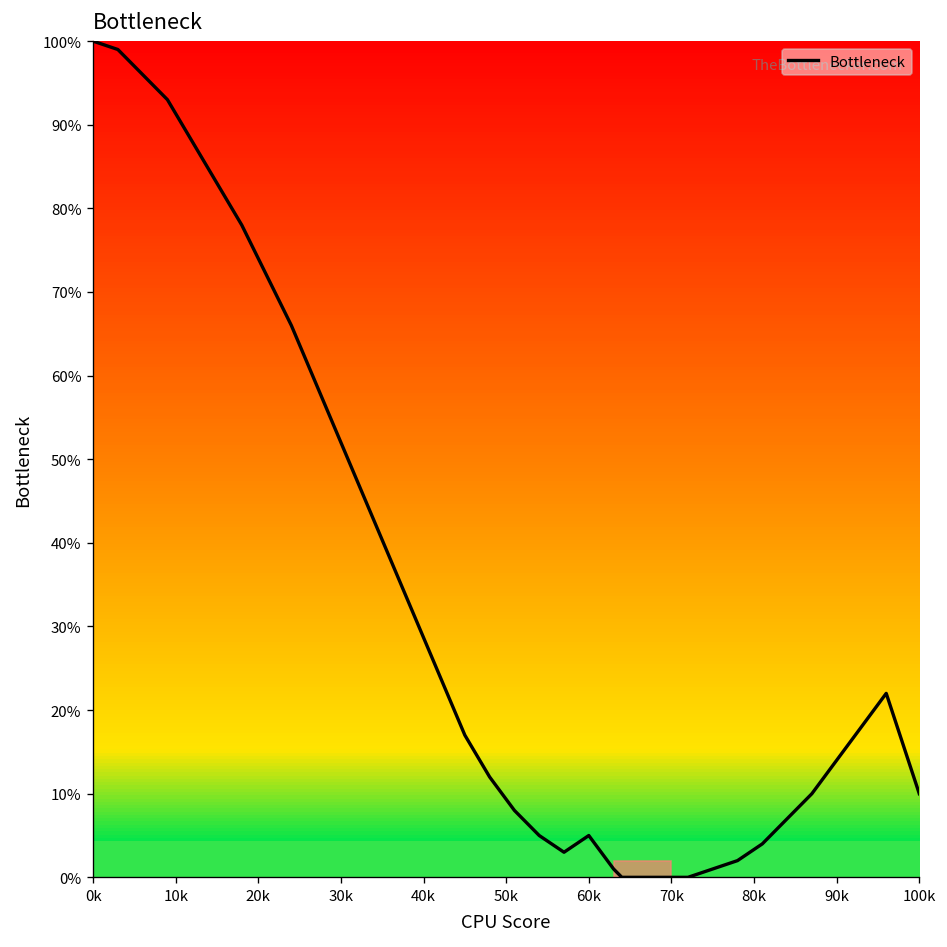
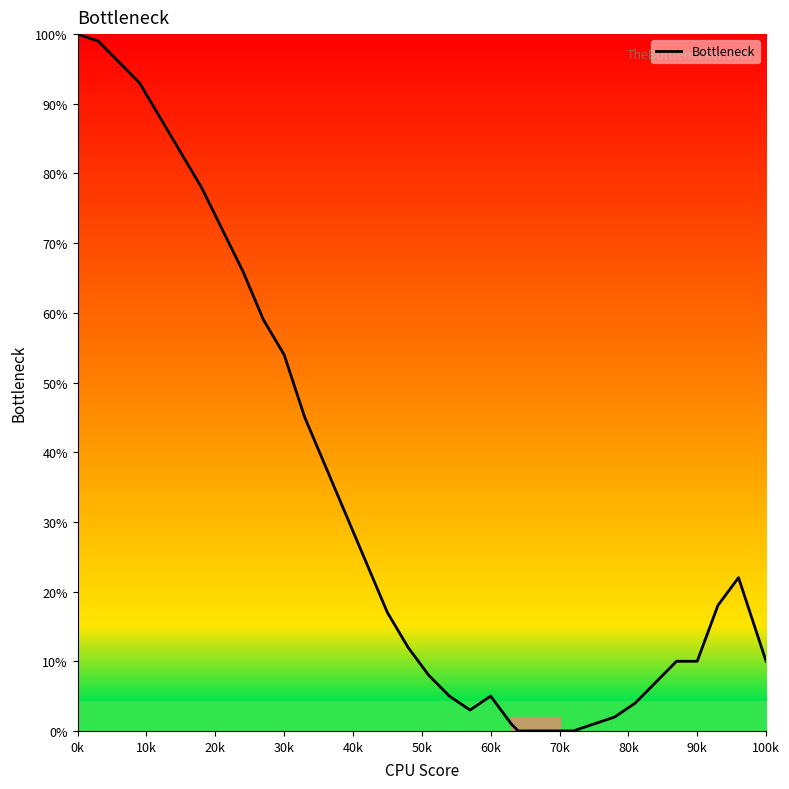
  {
    "0k": "100%",
-   "30k": "52%",
+   "30k": "54%",
    "60k": "5%",
-   "90k": "14%",
+   "90k": "10%",
    "100k": "10%"
  }
